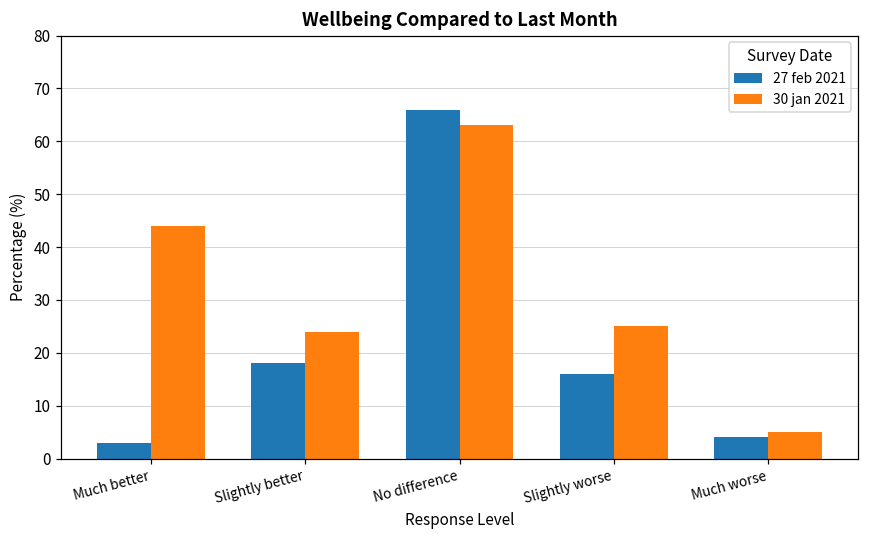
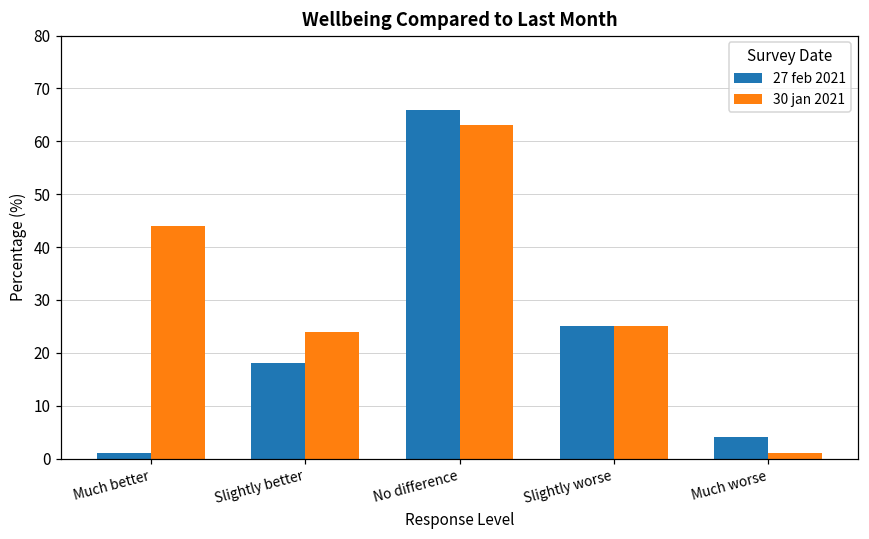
  {
    "27 feb 2021": {
-     "Much better": 3,
+     "Much better": 1,
      "Slightly better": 18,
      "No difference": 66,
-     "Slightly worse": 16,
+     "Slightly worse": 25,
      "Much worse": 4
    },
    "30 jan 2021": {
      "Much better": 44,
      "Slightly better": 24,
      "No difference": 63,
      "Slightly worse": 25,
-     "Much worse": 5
+     "Much worse": 1
    }
  }
